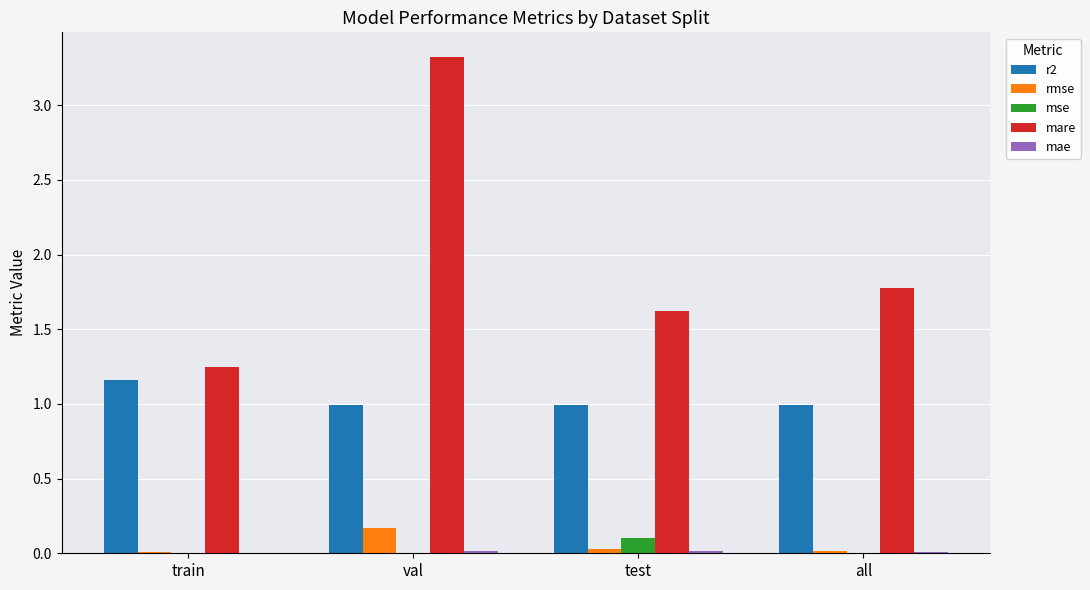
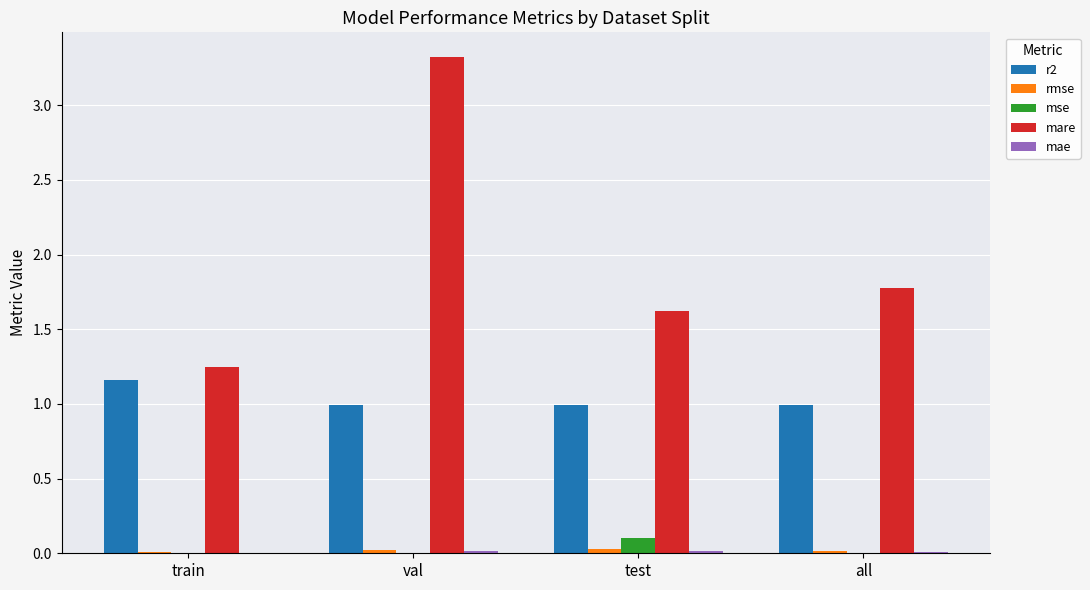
  {
    "r2": {
      "train": 1.16,
      "val": 0.99,
      "test": 0.99,
      "all": 1.00
    },
    "rmse": {
-     "val": 0.17,
+     "val": 0.02,
      "test": 0.03
    },
    "mse": {
      "test": 0.10
    },
    "mare": {
      "train": 1.25,
      "val": 3.32,
      "test": 1.62,
      "all": 1.78
    }
  }
